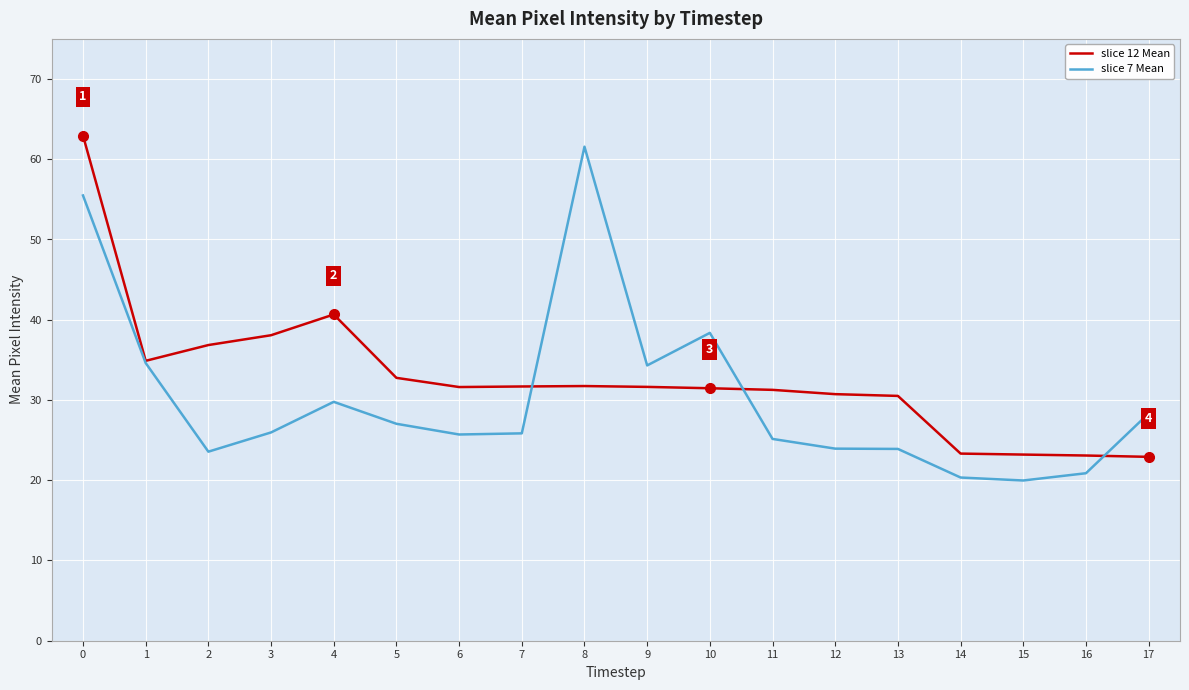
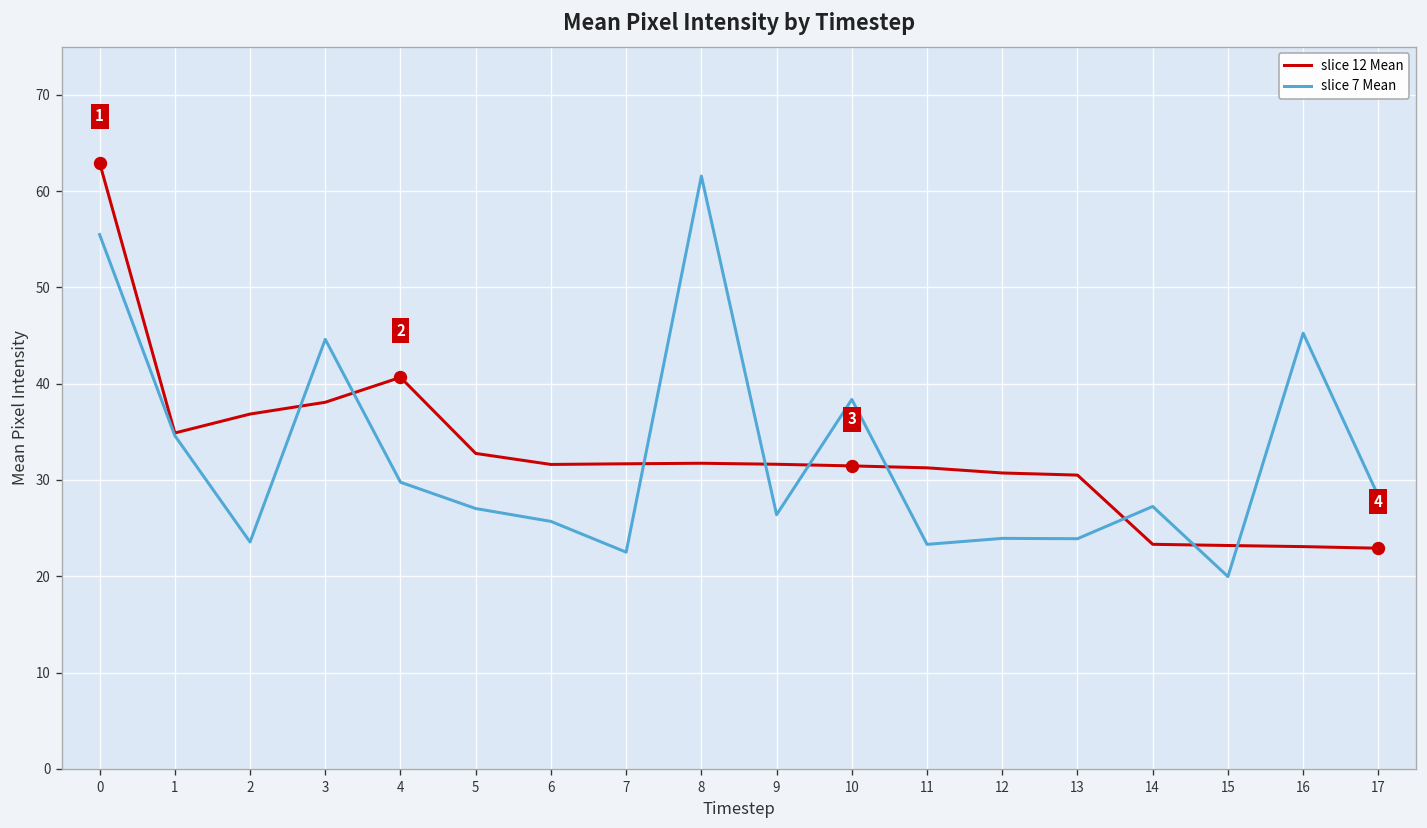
  {
    "slice 7 Mean": {
      "0": 55,
      "2": 24,
-     "3": 26,
+     "3": 45,
      "4": 30,
      "5": 27,
      "6": 26,
-     "7": 26,
+     "7": 23,
      "8": 62,
-     "9": 34,
-     "11": 25,
+     "9": 26,
+     "11": 23,
      "12": 24,
      "13": 24,
-     "14": 20,
+     "14": 27,
      "15": 20,
-     "16": 21
+     "16": 45
    }
  }
